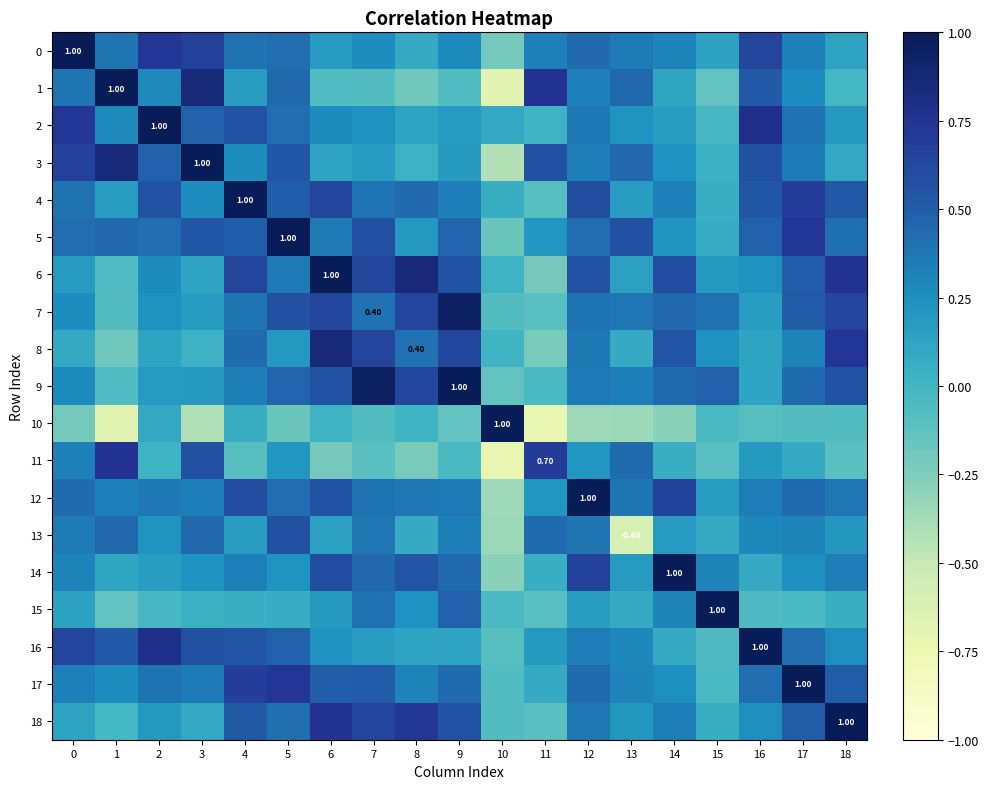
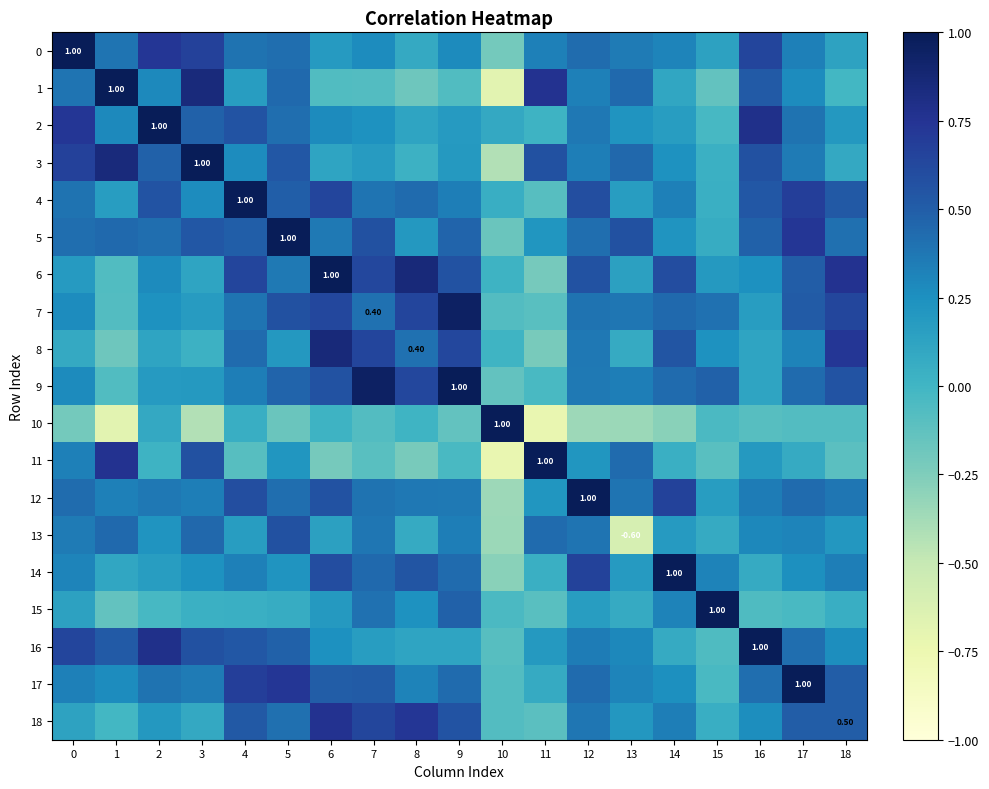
  {
    "0": {
      "0": 1.00
    },
    "1": {
      "1": 1.00
    },
    "2": {
      "2": 1.00
    },
    "3": {
      "3": 1.00
    },
    "4": {
      "4": 1.00
    },
    "5": {
      "5": 1.00
    },
    "6": {
      "6": 1.00
    },
    "7": {
      "7": 0.40
    },
    "8": {
      "8": 0.40
    },
    "9": {
      "9": 1.00
    },
    "10": {
      "10": 1.00
    },
    "11": {
-     "11": 0.70
+     "11": 1.00
    },
    "12": {
      "12": 1.00
    },
    "13": {
      "13": -0.60
    },
    "14": {
      "14": 1.00
    },
    "15": {
      "15": 1.00
    },
    "16": {
      "16": 1.00
    },
    "17": {
      "17": 1.00
    },
    "18": {
-     "18": 1.00
+     "18": 0.50
    }
  }
